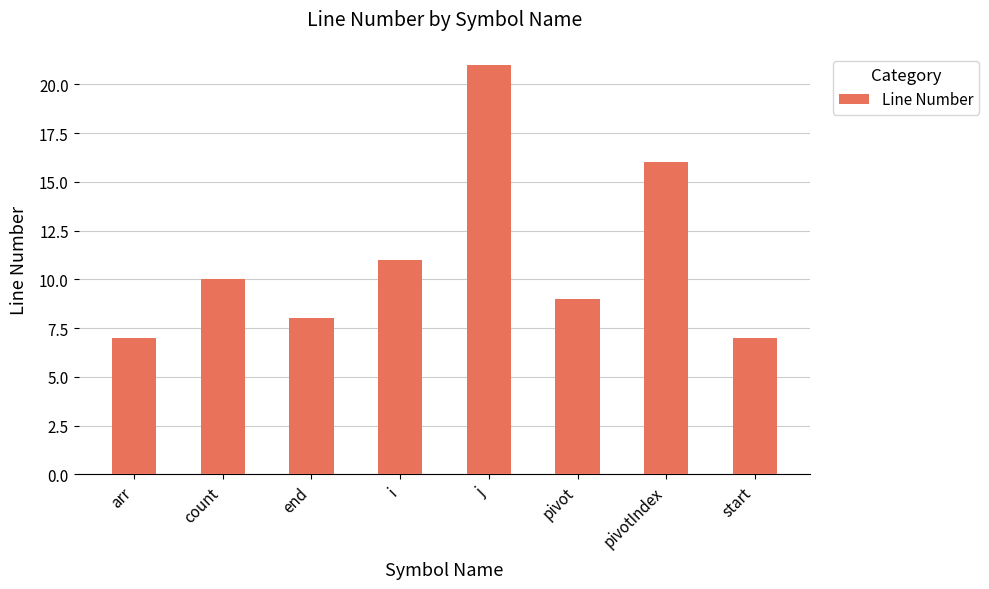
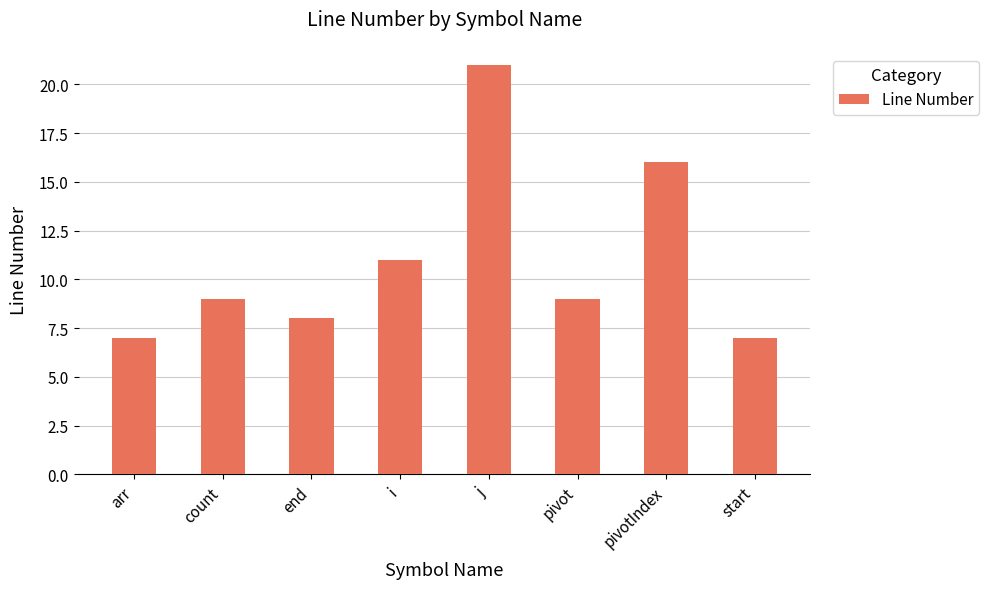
  {
    "arr": 7,
-   "count": 10,
+   "count": 9,
    "end": 8,
    "i": 11,
    "j": 21,
    "pivot": 9,
    "pivotIndex": 16,
    "start": 7
  }
